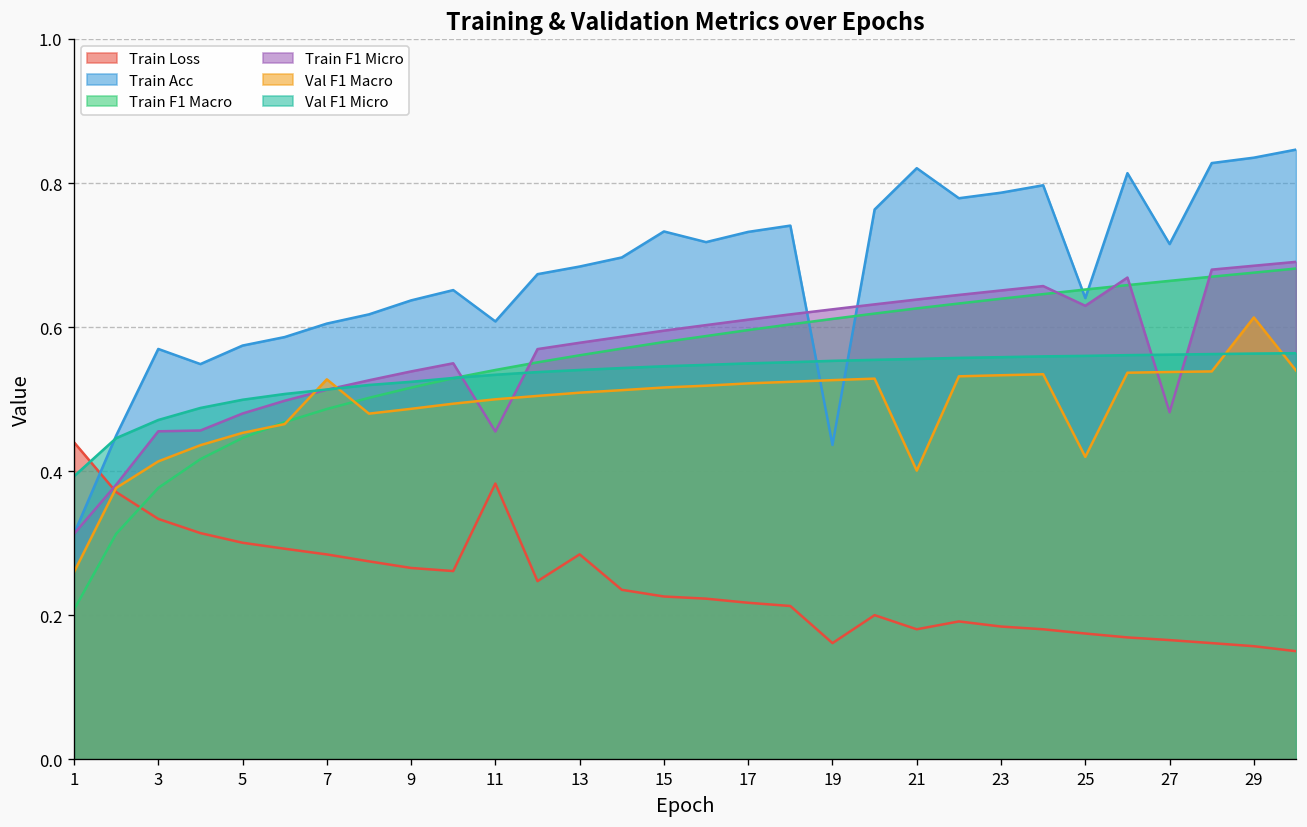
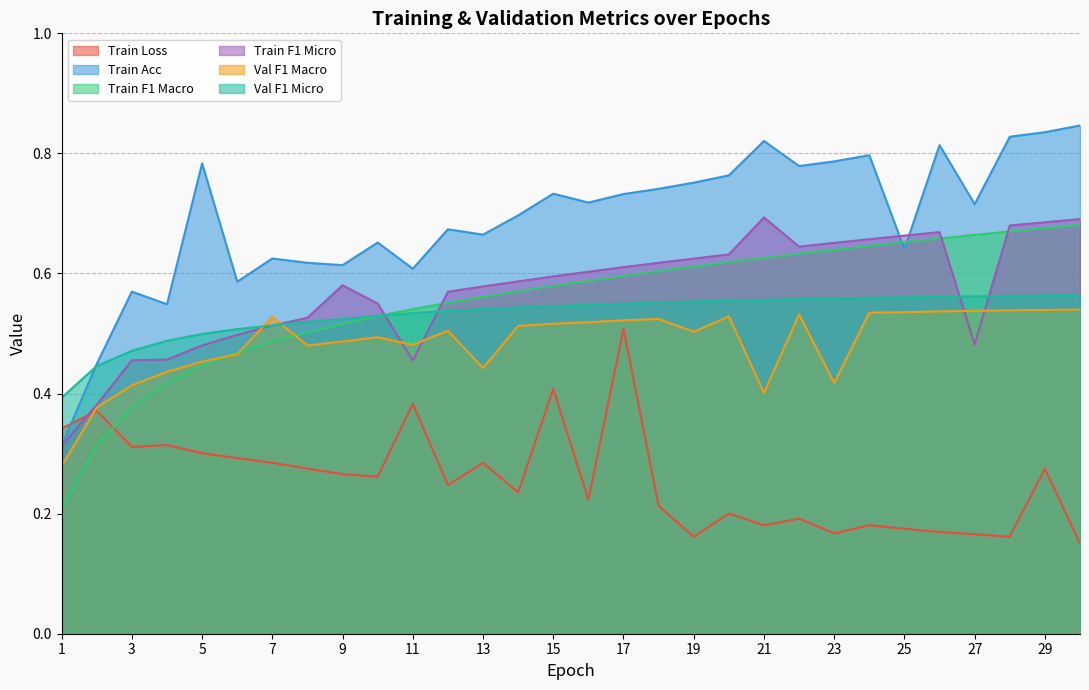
  {
    "Train Loss": {
-     "1": 0.44,
-     "3": 0.33,
+     "1": 0.34,
+     "3": 0.31,
      "5": 0.30,
      "7": 0.28,
      "9": 0.27,
      "11": 0.38,
      "13": 0.28,
-     "15": 0.23,
-     "17": 0.22,
+     "15": 0.41,
+     "17": 0.51,
      "19": 0.16,
      "21": 0.18,
-     "23": 0.18,
+     "23": 0.17,
      "25": 0.17,
      "27": 0.17,
-     "29": 0.16
+     "29": 0.27
    },
    "Train Acc": {
      "3": 0.57,
-     "5": 0.57,
-     "7": 0.61,
-     "9": 0.64,
+     "5": 0.78,
+     "7": 0.63,
+     "9": 0.61,
      "11": 0.61,
-     "13": 0.68,
+     "13": 0.66,
      "15": 0.73,
      "17": 0.73,
-     "19": 0.44,
+     "19": 0.75,
      "21": 0.82,
      "23": 0.79,
      "25": 0.64,
      "27": 0.72,
      "29": 0.84
    },
    "Train F1 Micro": {
      "3": 0.46,
      "5": 0.48,
-     "9": 0.54,
+     "9": 0.58,
      "11": 0.46,
      "13": 0.58,
      "15": 0.60,
      "17": 0.61,
      "19": 0.62,
-     "21": 0.64,
+     "21": 0.69,
      "23": 0.65,
-     "25": 0.63,
+     "25": 0.66,
      "27": 0.48,
      "29": 0.69
    },
    "Val F1 Macro": {
-     "1": 0.26,
+     "1": 0.28,
      "3": 0.41,
      "5": 0.45,
      "7": 0.53,
      "9": 0.49,
-     "11": 0.50,
-     "13": 0.51,
+     "11": 0.48,
+     "13": 0.44,
      "15": 0.52,
      "17": 0.52,
-     "19": 0.53,
+     "19": 0.50,
      "21": 0.40,
-     "23": 0.53,
-     "25": 0.42,
+     "23": 0.42,
+     "25": 0.54,
      "27": 0.54,
-     "29": 0.61
+     "29": 0.54
    }
  }
